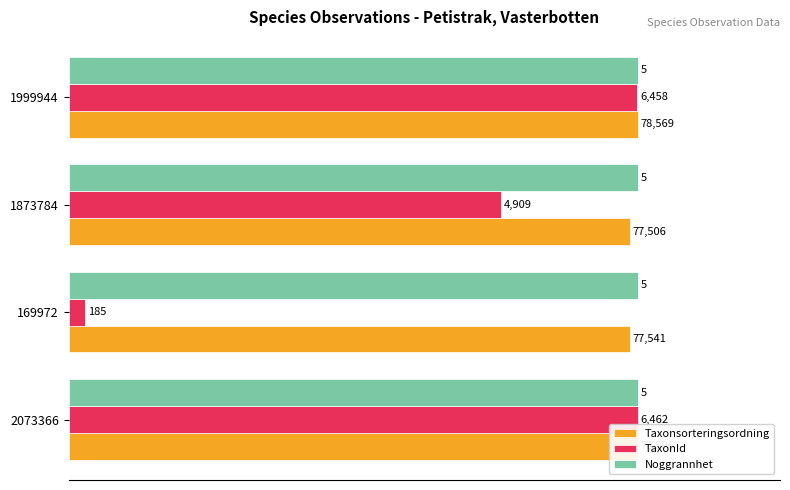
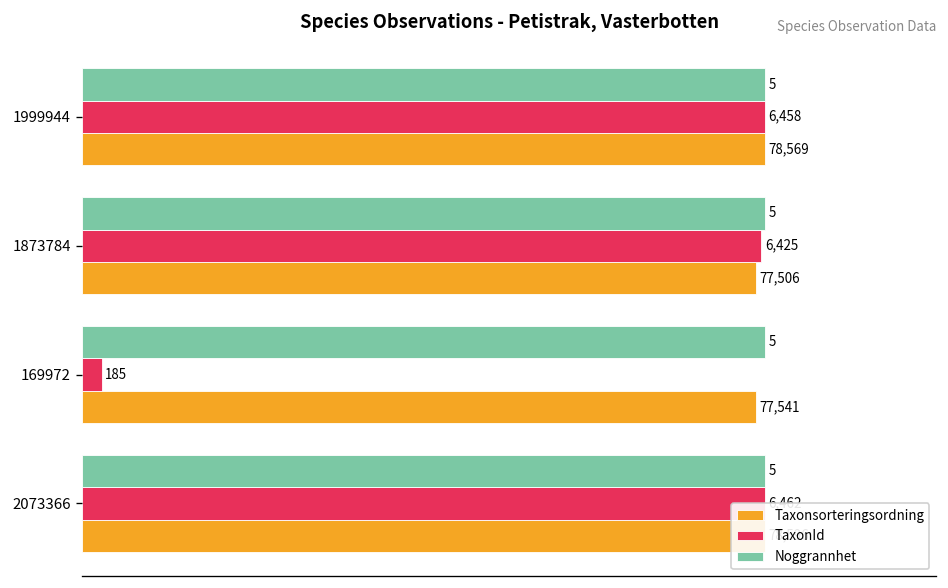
  {
    "TaxonId": {
-     "1873784": "4,909"
+     "1873784": "6,425"
    }
  }
